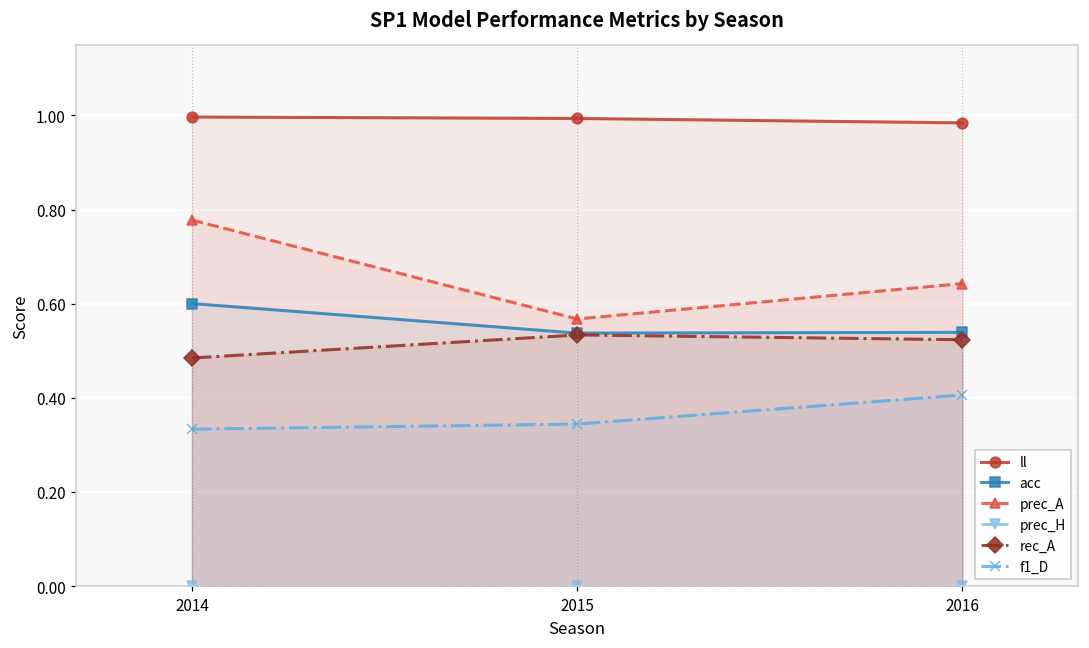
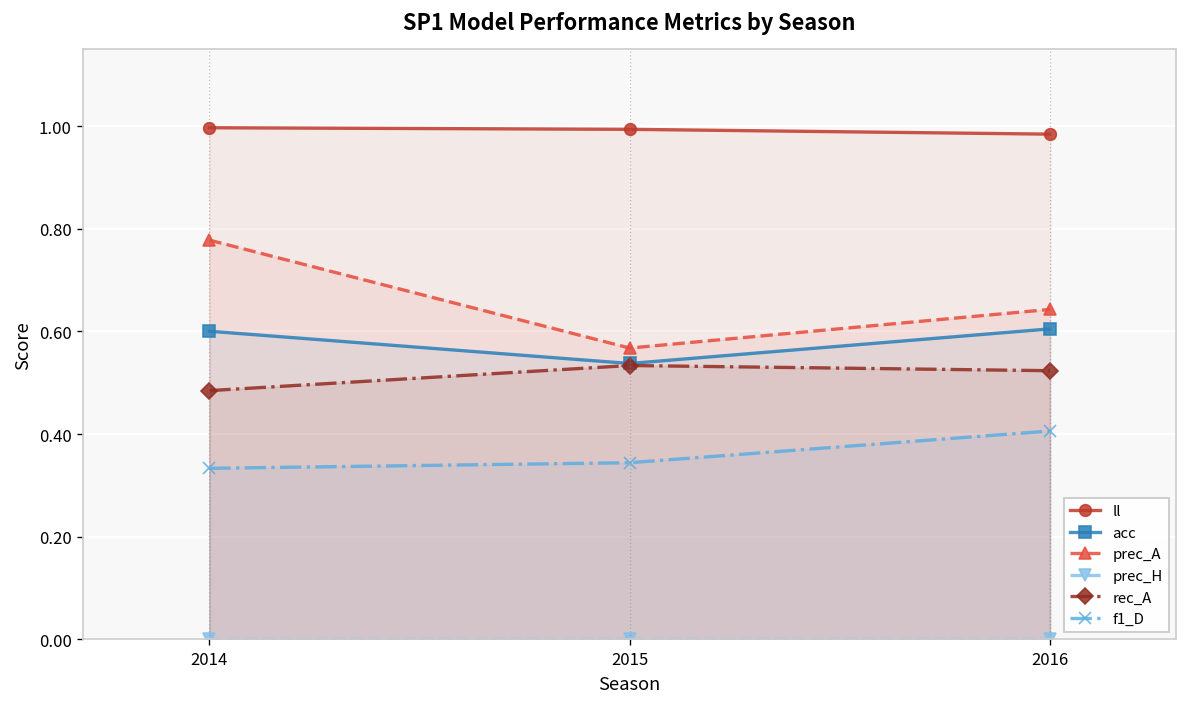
  {
    "acc": {
      "2014": 0.60,
-     "2016": 0.54
+     "2016": 0.60
    }
  }
